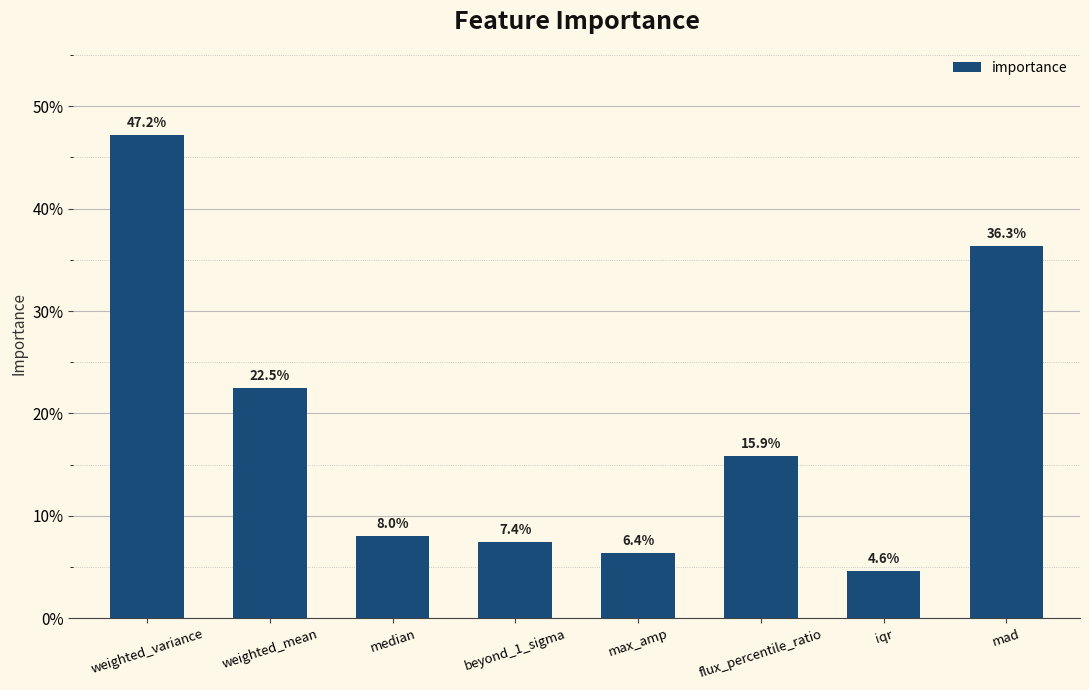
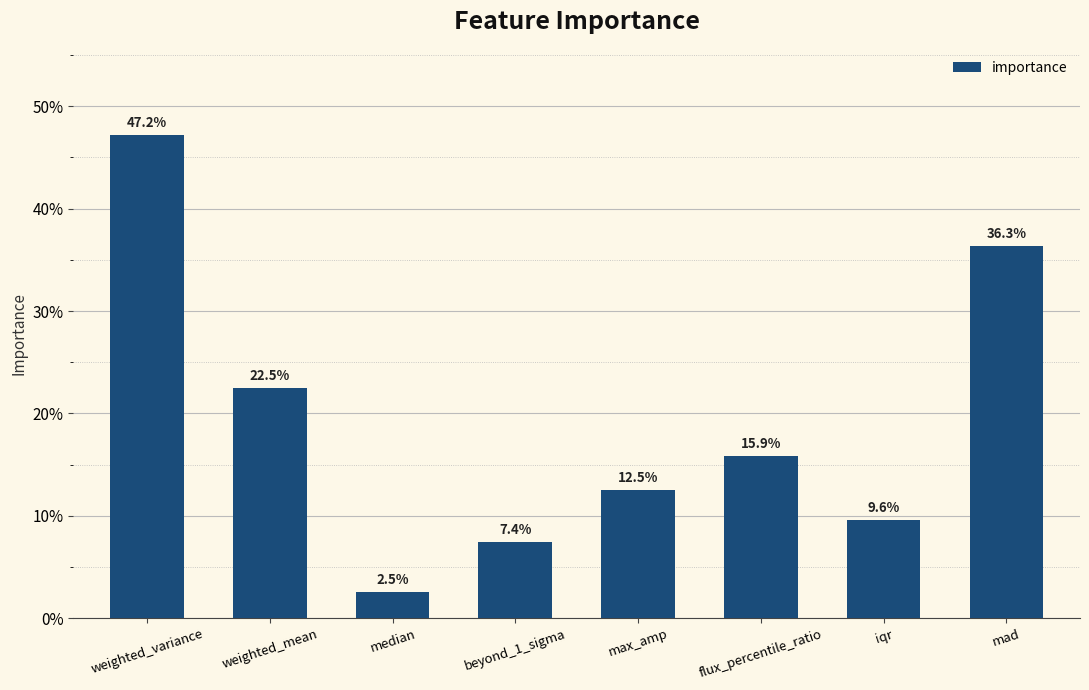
  {
    "weighted_variance": "47.2%",
    "weighted_mean": "22.5%",
-   "median": "8.0%",
+   "median": "2.5%",
    "beyond_1_sigma": "7.4%",
-   "max_amp": "6.4%",
+   "max_amp": "12.5%",
    "flux_percentile_ratio": "15.9%",
-   "iqr": "4.6%",
+   "iqr": "9.6%",
    "mad": "36.3%"
  }
